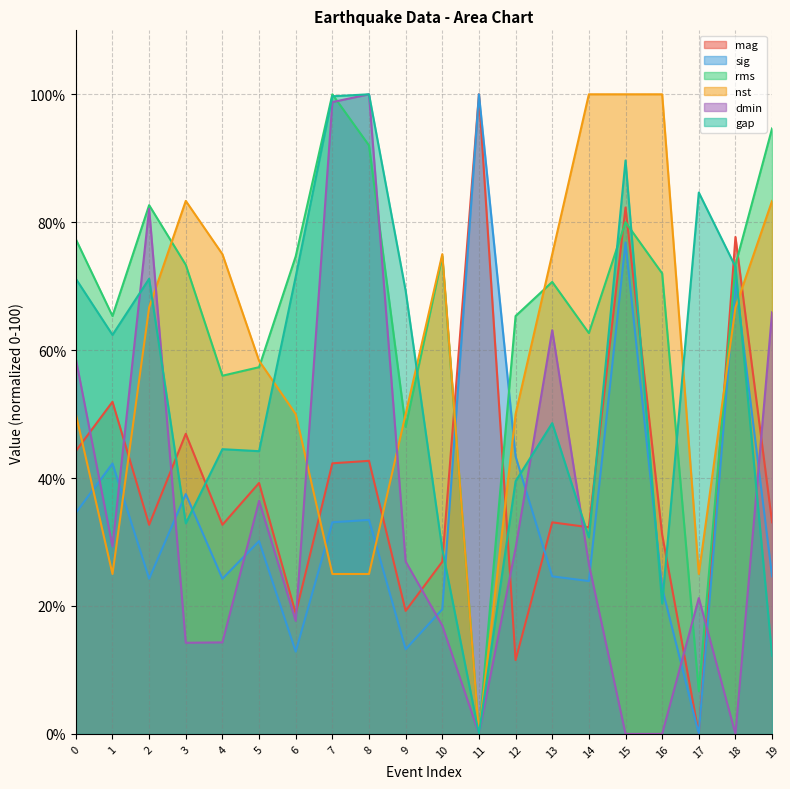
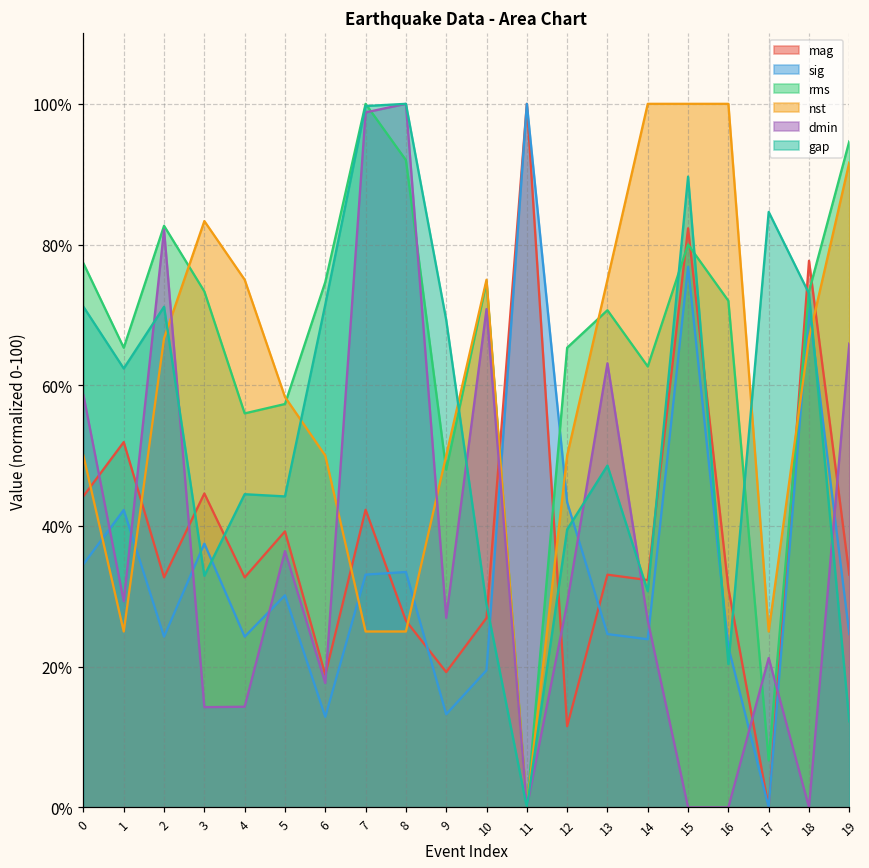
  {
    "mag": {
      "0": "44%",
      "1": "52%",
      "2": "33%",
-     "3": "47%",
+     "3": "45%",
      "4": "33%",
      "5": "39%",
      "6": "19%",
      "7": "42%",
-     "8": "43%",
+     "8": "27%",
      "9": "19%",
      "10": "27%",
      "12": "12%",
      "13": "33%",
      "14": "32%",
      "15": "82%",
      "16": "31%",
      "18": "78%",
      "19": "33%"
    },
    "nst": {
      "0": "50%",
      "1": "25%",
      "2": "67%",
      "3": "83%",
      "4": "75%",
      "5": "58%",
      "6": "50%",
      "7": "25%",
      "8": "25%",
      "9": "50%",
      "12": "50%",
      "13": "75%",
      "14": "100%",
      "15": "100%",
      "16": "100%",
      "17": "25%",
      "18": "67%",
-     "19": "83%"
+     "19": "92%"
    },
    "dmin": {
      "0": "59%",
      "1": "29%",
      "2": "82%",
      "3": "14%",
      "4": "14%",
      "5": "36%",
      "6": "18%",
      "7": "99%",
      "9": "27%",
-     "10": "17%",
+     "10": "71%",
      "12": "29%",
      "13": "63%",
      "14": "27%",
      "15": "0%",
      "16": "0%",
      "17": "21%",
      "18": "0%",
      "19": "66%"
    }
  }
